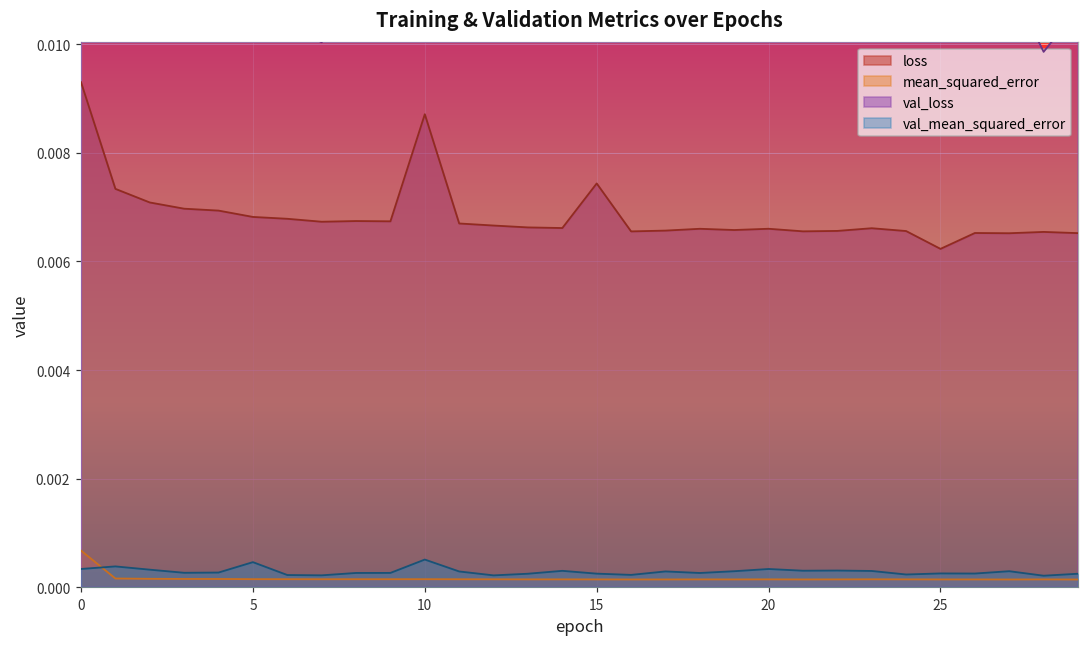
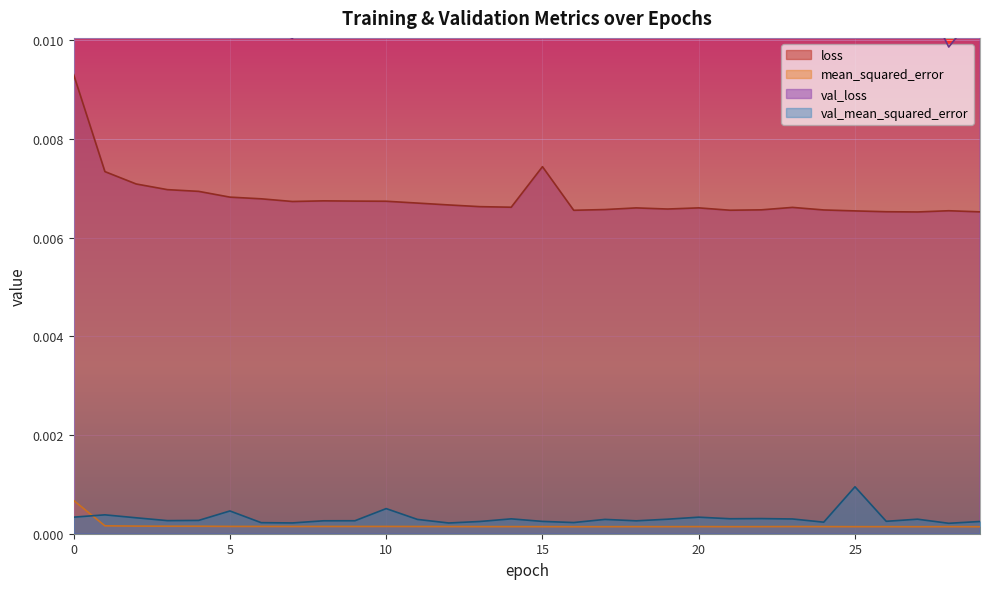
  {
    "loss": {
      "0": 0.0093,
      "5": 0.0068,
-     "10": 0.0087,
+     "10": 0.0067,
      "15": 0.0074,
      "20": 0.0066,
-     "25": 0.0062
+     "25": 0.0065
    },
    "mean_squared_error": {
      "0": 0.0007,
      "5": 0.0001,
      "10": 0.0001,
      "15": 0.0001,
      "20": 0.0001,
      "25": 0.0001
    },
    "val_mean_squared_error": {
      "0": 0.0003,
      "5": 0.0005,
      "10": 0.0005,
      "15": 0.0002,
      "20": 0.0003,
-     "25": 0.0003
+     "25": 0.0010
    }
  }
